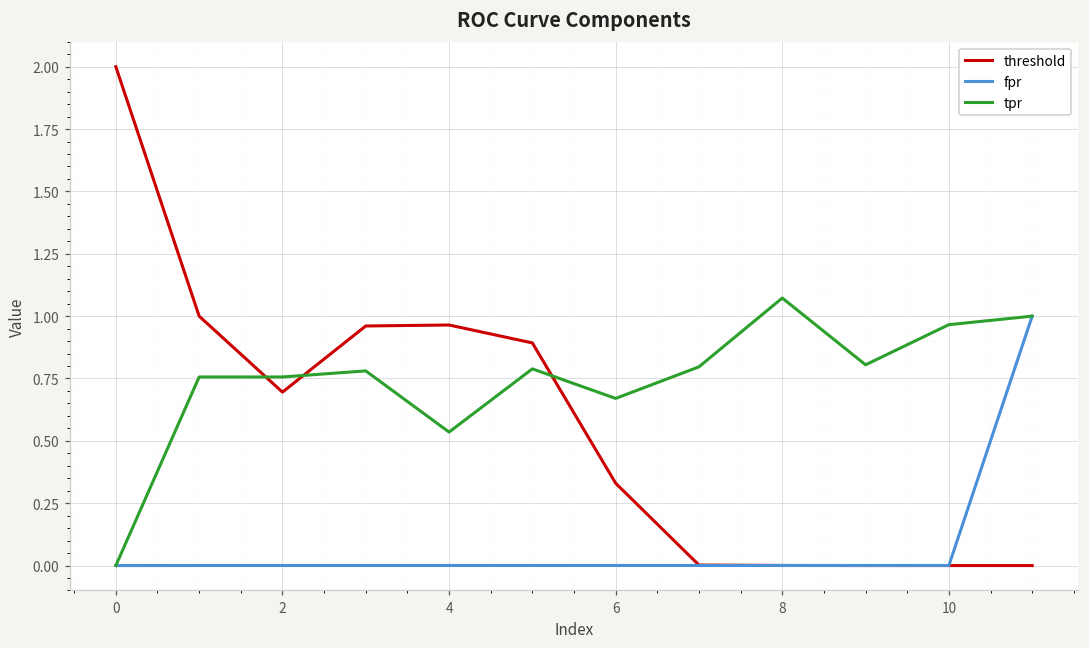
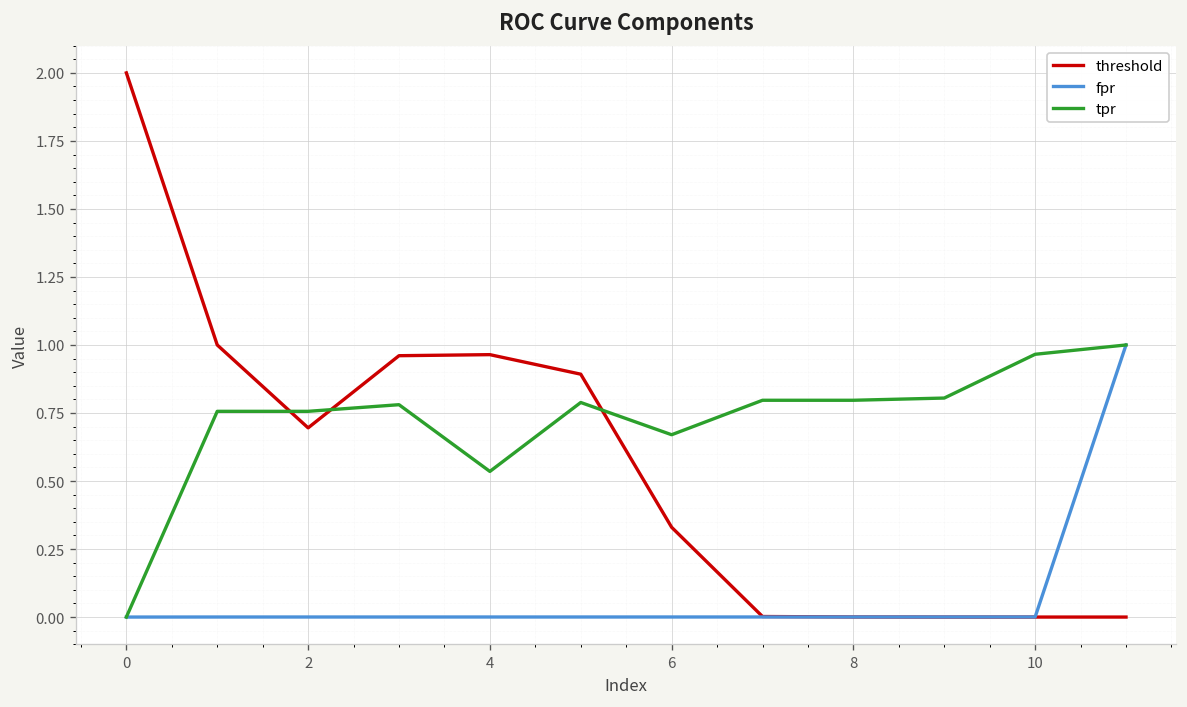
  {
    "threshold": {
      "0": 2.00,
      "2": 0.70,
      "4": 0.96,
      "6": 0.33
    },
    "fpr": {
      "2": 0.00,
      "4": 0.00,
      "6": 0.00
    },
    "tpr": {
      "2": 0.76,
      "4": 0.54,
      "6": 0.67,
-     "8": 1.07,
+     "8": 0.80,
      "10": 0.97
    }
  }
